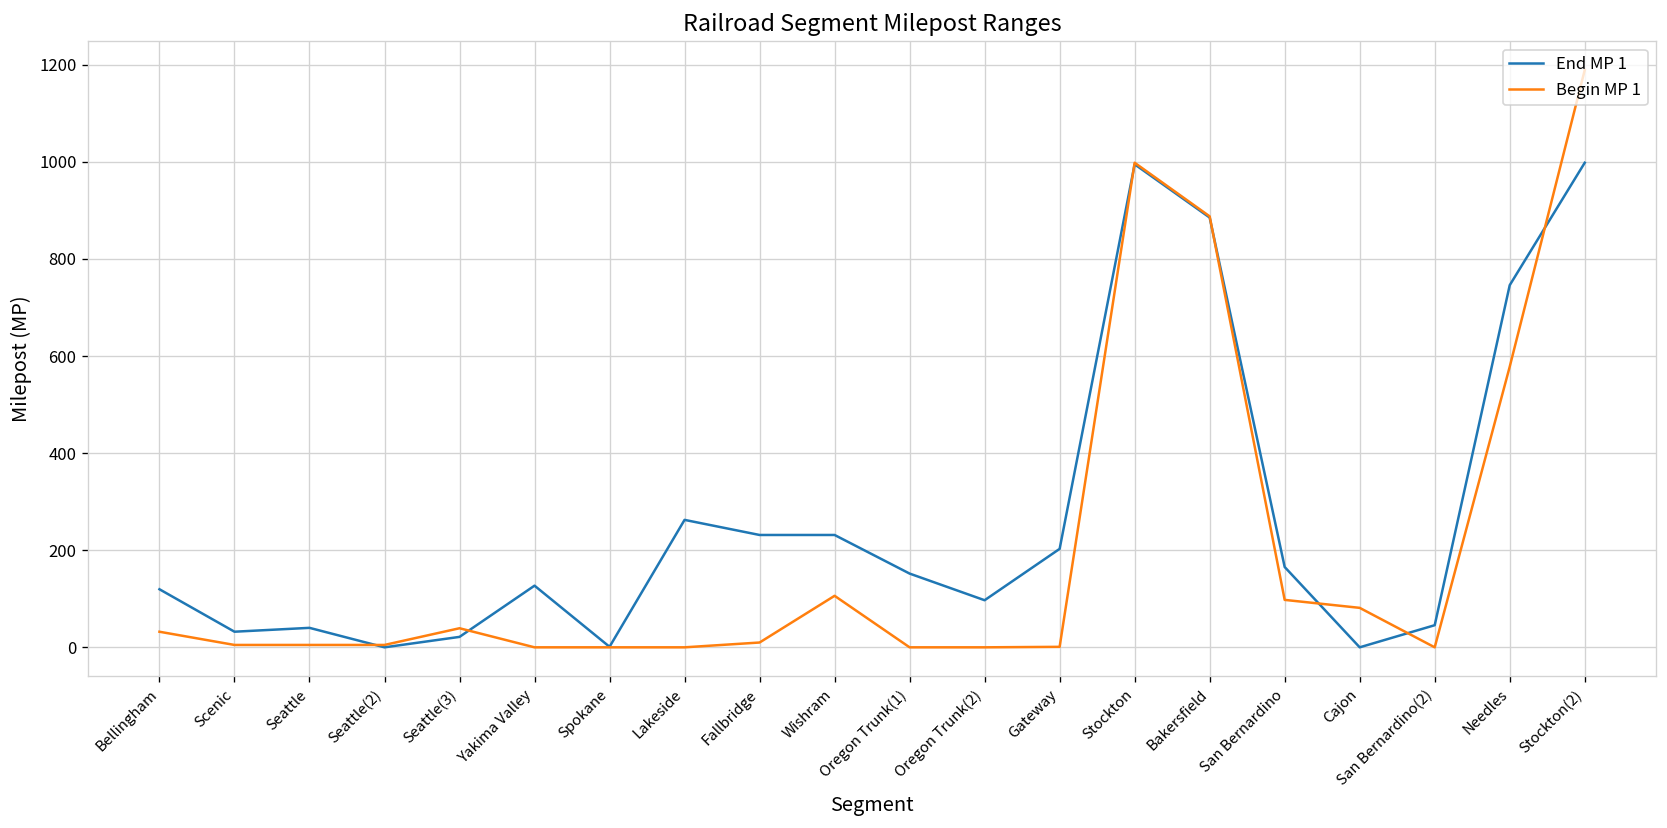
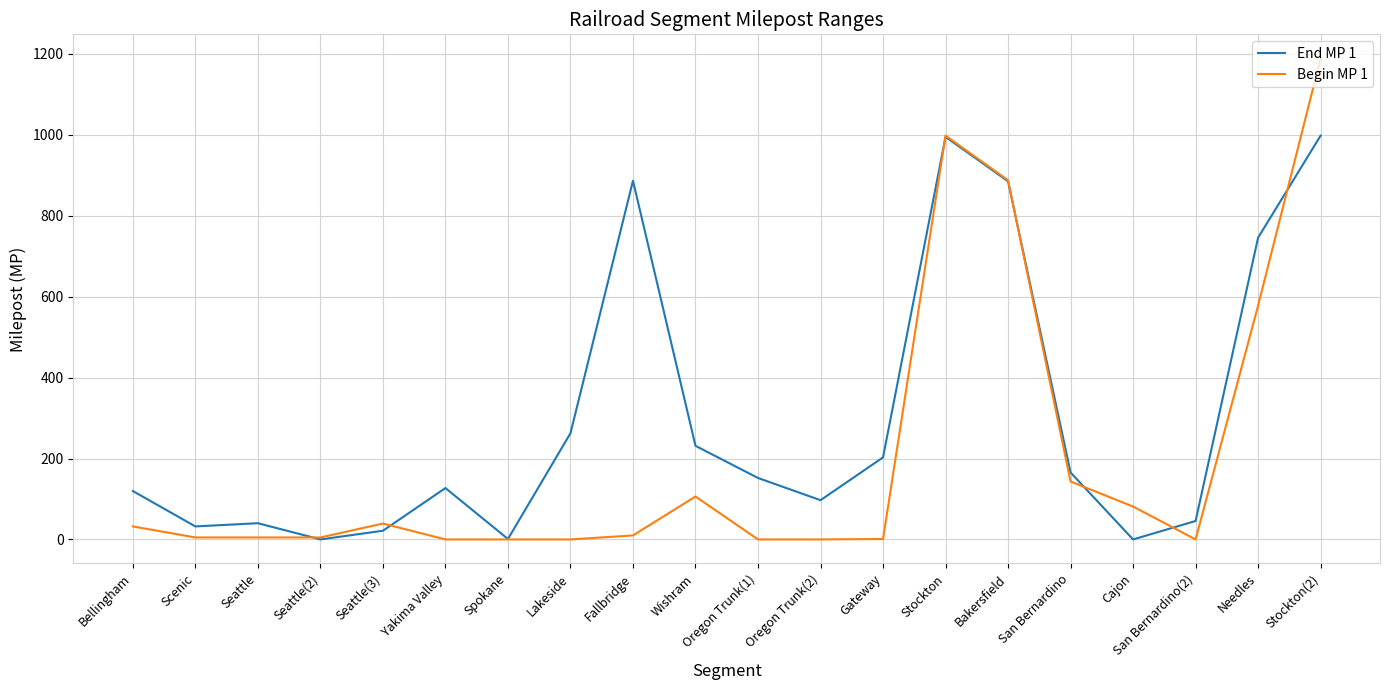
  {
    "End MP 1": {
      "Bellingham": 120,
      "Scenic": 30,
      "Seattle": 40,
      "Seattle(3)": 20,
      "Yakima Valley": 130,
      "Lakeside": 260,
-     "Fallbridge": 230,
+     "Fallbridge": 890,
      "Wishram": 230,
      "Oregon Trunk(1)": 150,
      "Oregon Trunk(2)": 100,
      "Gateway": 200,
      "San Bernardino": 170,
      "Cajon": 0,
      "San Bernardino(2)": 50,
      "Needles": 750,
      "Stockton(2)": 1000
    },
    "Begin MP 1": {
      "Bellingham": 30,
      "Scenic": 0,
      "Seattle": 0,
      "Seattle(3)": 40,
      "Yakima Valley": 0,
      "Lakeside": 0,
      "Fallbridge": 10,
      "Wishram": 110,
      "Oregon Trunk(1)": 0,
      "Oregon Trunk(2)": 0,
      "Gateway": 0,
-     "San Bernardino": 100,
+     "San Bernardino": 140,
      "Cajon": 80,
      "San Bernardino(2)": 0,
      "Needles": 580
    }
  }
